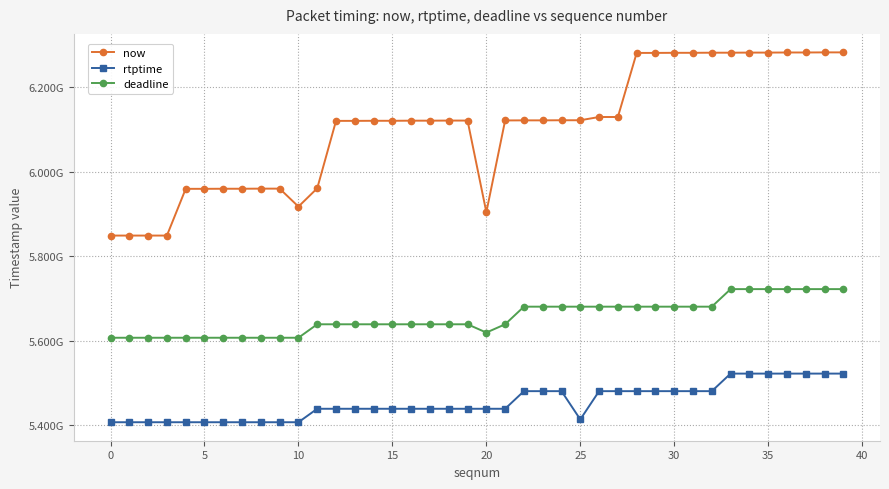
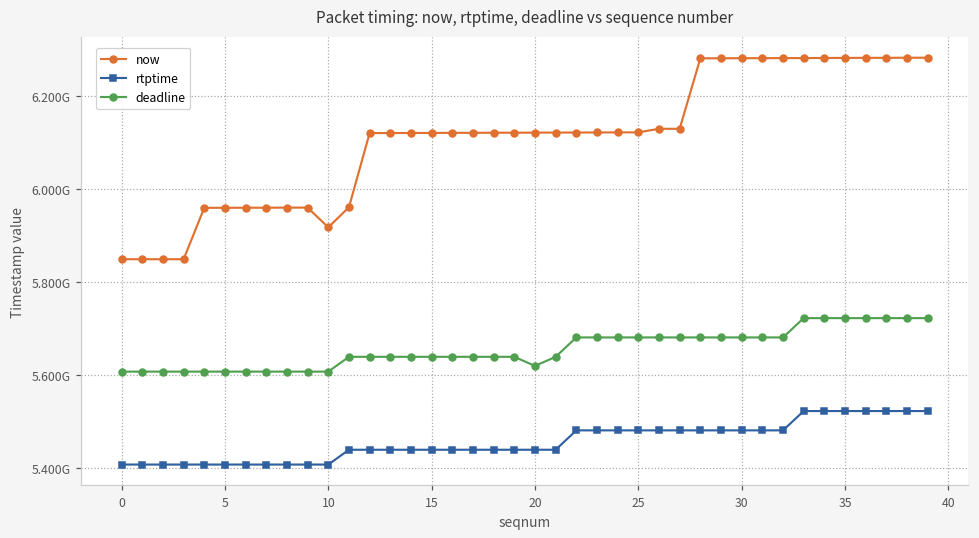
  {
    "now": {
      "0": 5850000000,
      "5": 5960000000,
      "10": 5920000000,
      "15": 6120000000,
-     "20": 5900000000,
+     "20": 6120000000,
      "25": 6120000000,
      "30": 6280000000,
      "35": 6280000000
    },
    "rtptime": {
      "0": 5410000000,
      "5": 5410000000,
      "10": 5410000000,
      "15": 5440000000,
      "20": 5440000000,
-     "25": 5410000000,
+     "25": 5480000000,
      "30": 5480000000,
      "35": 5520000000
    },
    "deadline": {
      "0": 5610000000,
      "5": 5610000000,
      "10": 5610000000,
      "15": 5640000000,
      "20": 5620000000,
      "25": 5680000000,
      "30": 5680000000,
      "35": 5720000000
    }
  }
